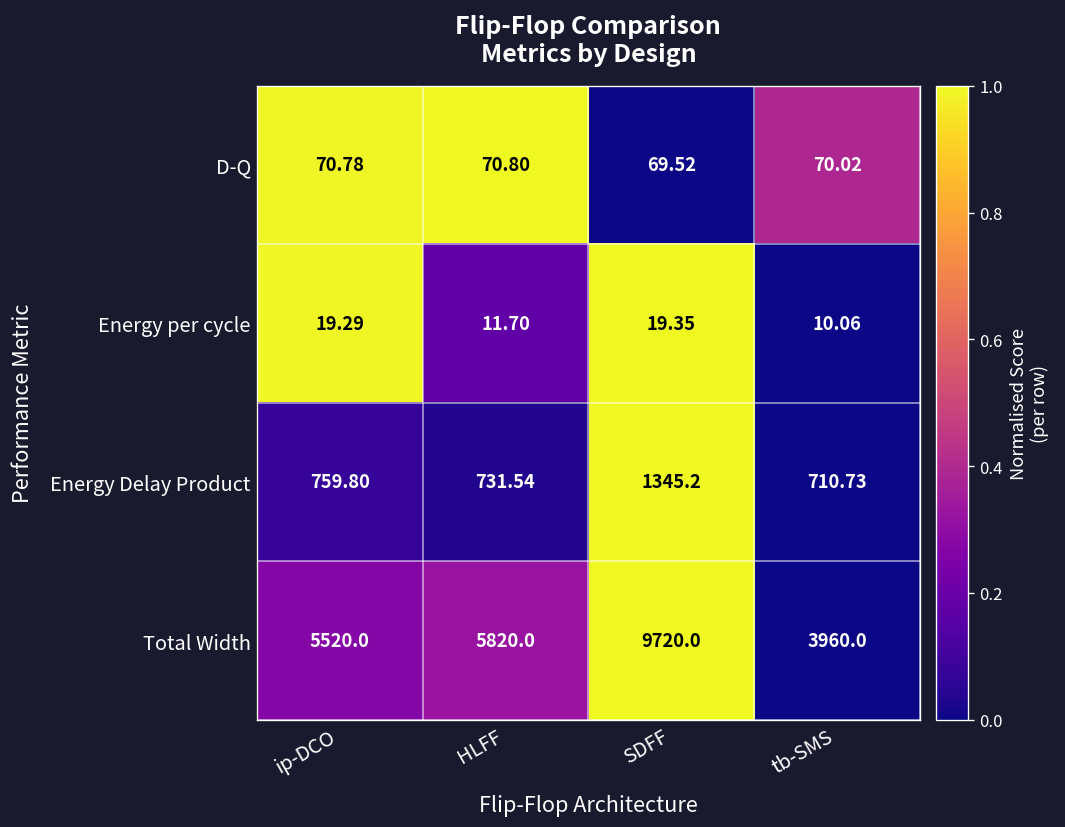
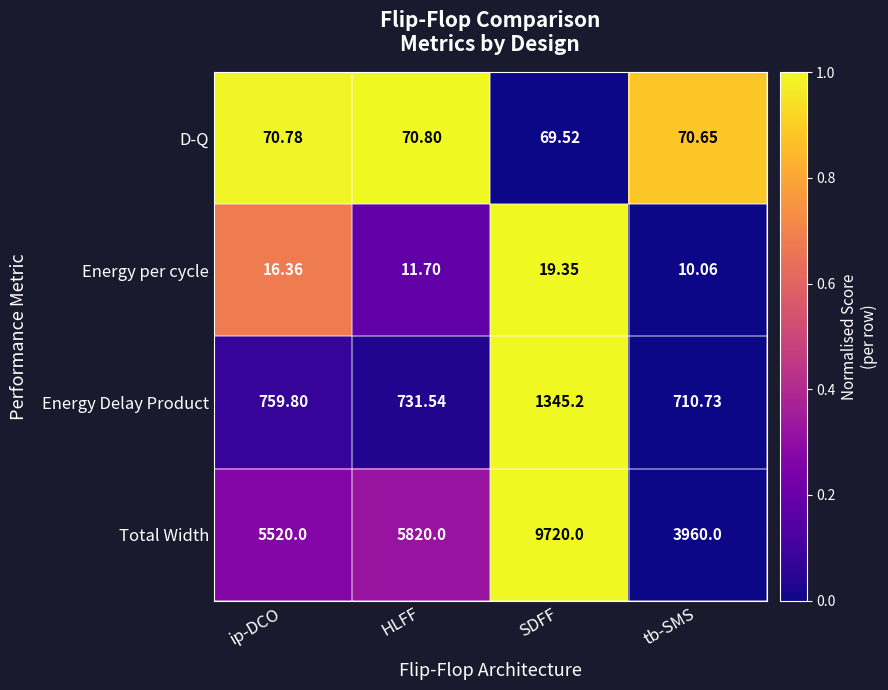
  {
    "D-Q": {
      "ip-DCO": 70.78,
      "HLFF": 70.80,
      "SDFF": 69.52,
-     "tb-SMS": 70.02
+     "tb-SMS": 70.65
    },
    "Energy per cycle": {
-     "ip-DCO": 19.29,
+     "ip-DCO": 16.36,
      "HLFF": 11.70,
      "SDFF": 19.35,
      "tb-SMS": 10.06
    },
    "Energy Delay Product": {
      "ip-DCO": 759.80,
      "HLFF": 731.54,
      "SDFF": 1345.2,
      "tb-SMS": 710.73
    },
    "Total Width": {
      "ip-DCO": 5520.0,
      "HLFF": 5820.0,
      "SDFF": 9720.0,
      "tb-SMS": 3960.0
    }
  }
